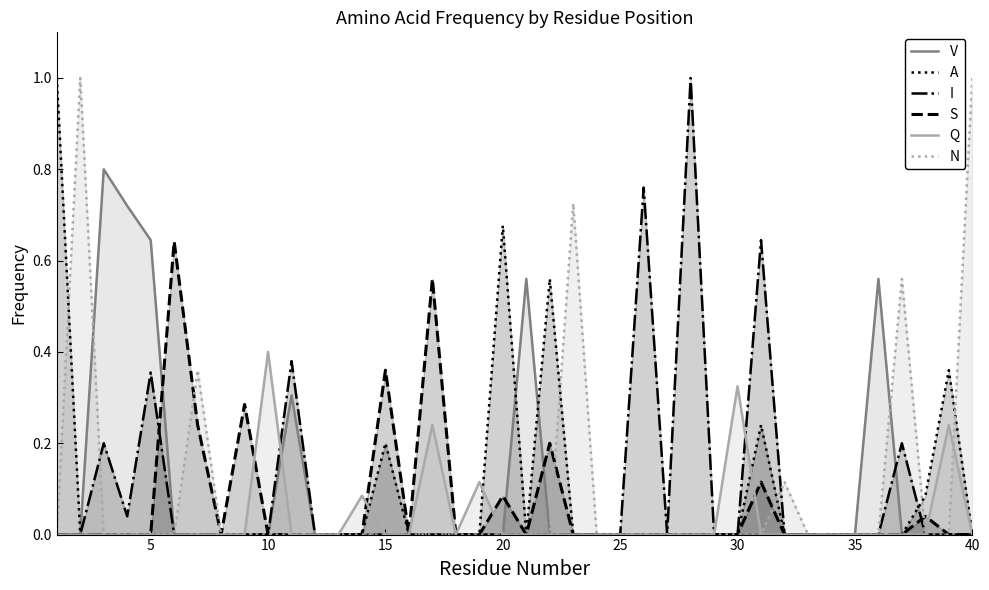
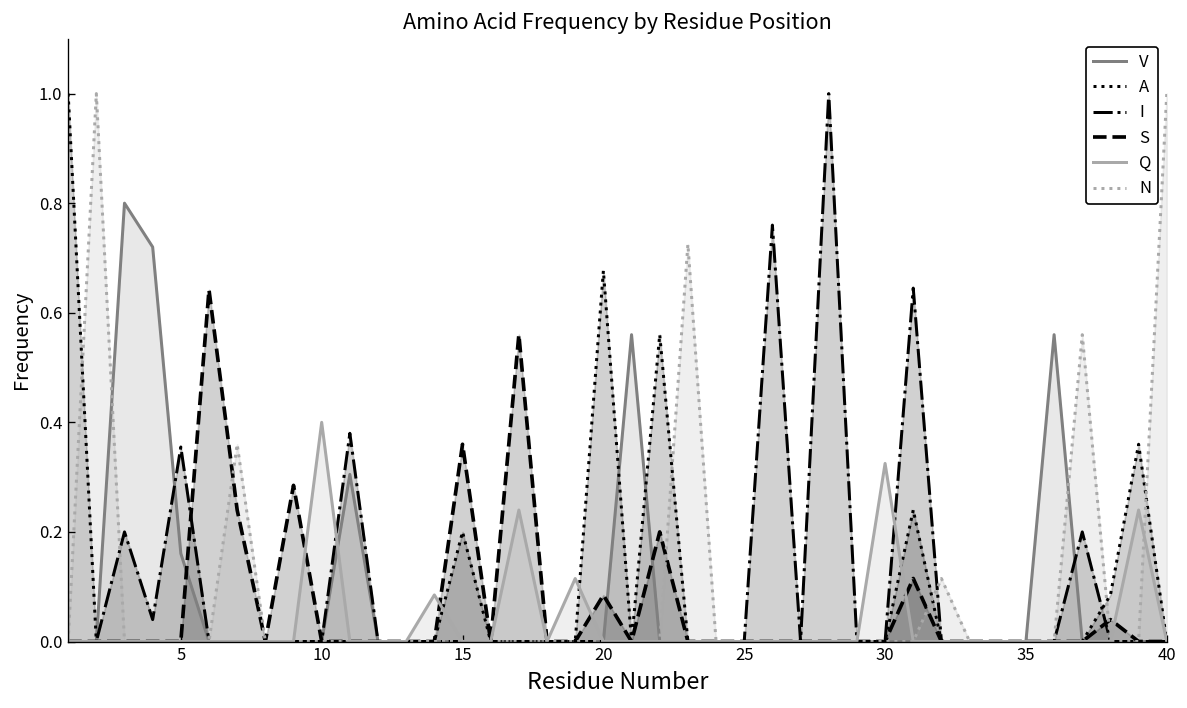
  {
    "V": {
-     "5": 0.64
+     "5": 0.16
    }
  }
